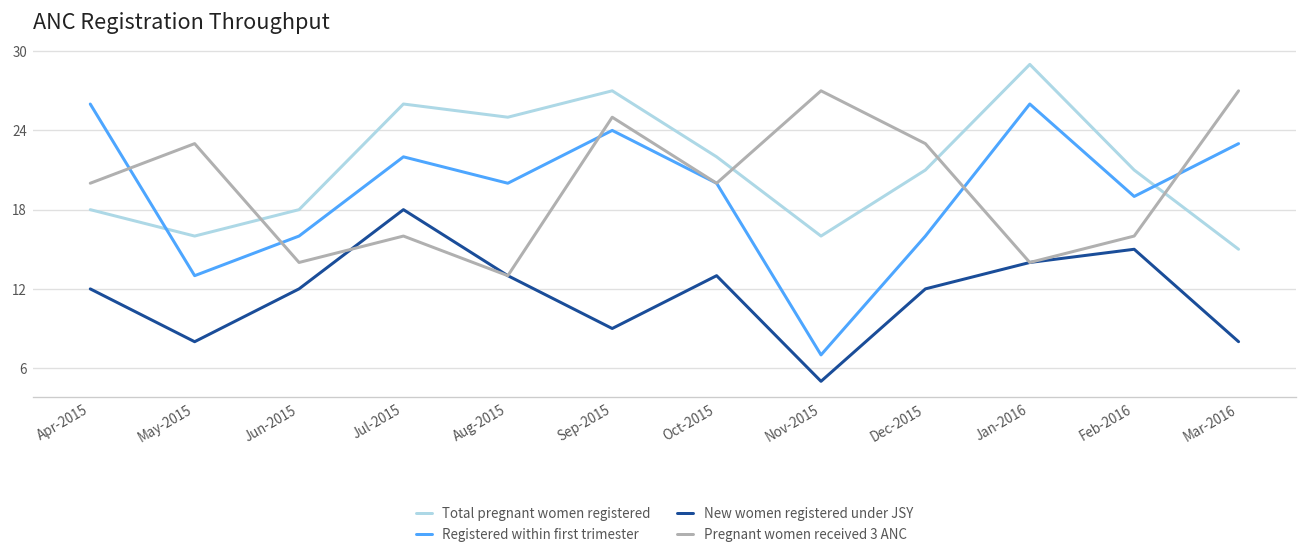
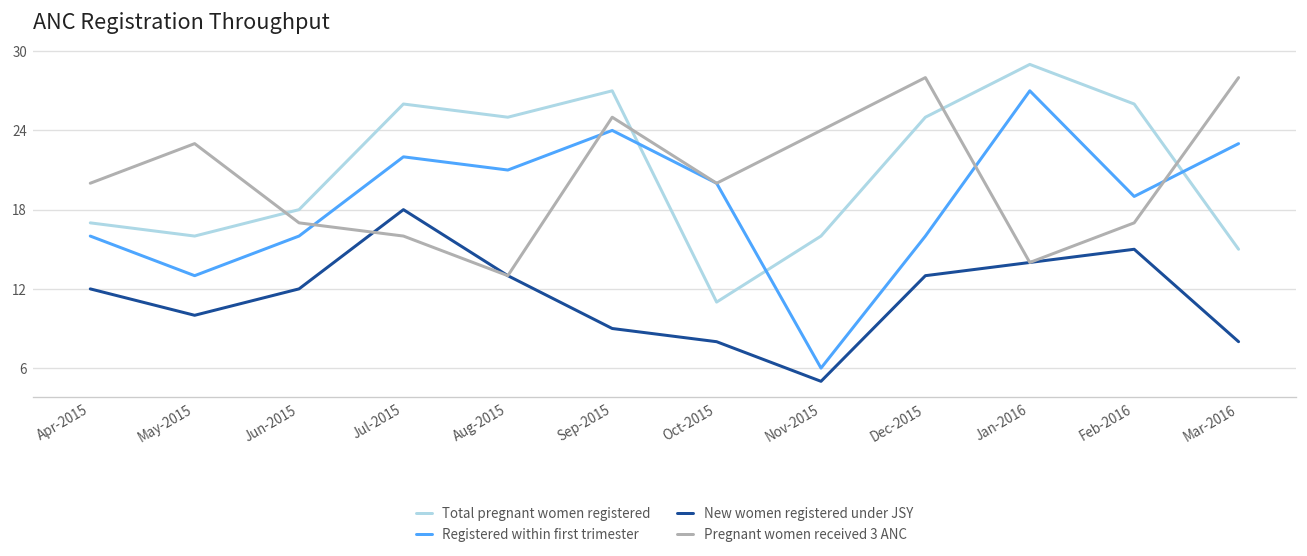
  {
    "Total pregnant women registered": {
-     "Apr-2015": 18,
+     "Apr-2015": 17,
      "May-2015": 16,
      "Jun-2015": 18,
      "Jul-2015": 26,
      "Aug-2015": 25,
      "Sep-2015": 27,
-     "Oct-2015": 22,
+     "Oct-2015": 11,
      "Nov-2015": 16,
-     "Dec-2015": 21,
+     "Dec-2015": 25,
      "Jan-2016": 29,
-     "Feb-2016": 21,
+     "Feb-2016": 26,
      "Mar-2016": 15
    },
    "Registered within first trimester": {
-     "Apr-2015": 26,
+     "Apr-2015": 16,
      "May-2015": 13,
      "Jun-2015": 16,
      "Jul-2015": 22,
-     "Aug-2015": 20,
+     "Aug-2015": 21,
      "Sep-2015": 24,
-     "Nov-2015": 7,
+     "Nov-2015": 6,
      "Dec-2015": 16,
-     "Jan-2016": 26,
+     "Jan-2016": 27,
      "Feb-2016": 19,
      "Mar-2016": 23
    },
    "New women registered under JSY": {
      "Apr-2015": 12,
-     "May-2015": 8,
+     "May-2015": 10,
      "Jun-2015": 12,
      "Jul-2015": 18,
      "Sep-2015": 9,
-     "Oct-2015": 13,
+     "Oct-2015": 8,
      "Nov-2015": 5,
-     "Dec-2015": 12,
+     "Dec-2015": 13,
      "Feb-2016": 15,
      "Mar-2016": 8
    },
    "Pregnant women received 3 ANC": {
      "Apr-2015": 20,
      "May-2015": 23,
-     "Jun-2015": 14,
+     "Jun-2015": 17,
      "Jul-2015": 16,
      "Sep-2015": 25,
-     "Nov-2015": 27,
-     "Dec-2015": 23,
-     "Feb-2016": 16,
-     "Mar-2016": 27
+     "Nov-2015": 24,
+     "Dec-2015": 28,
+     "Feb-2016": 17,
+     "Mar-2016": 28
    }
  }
